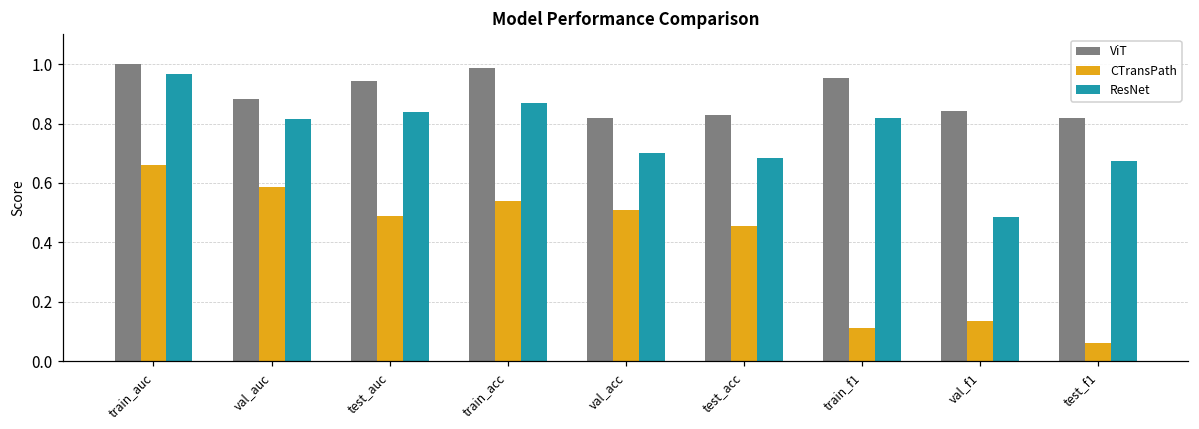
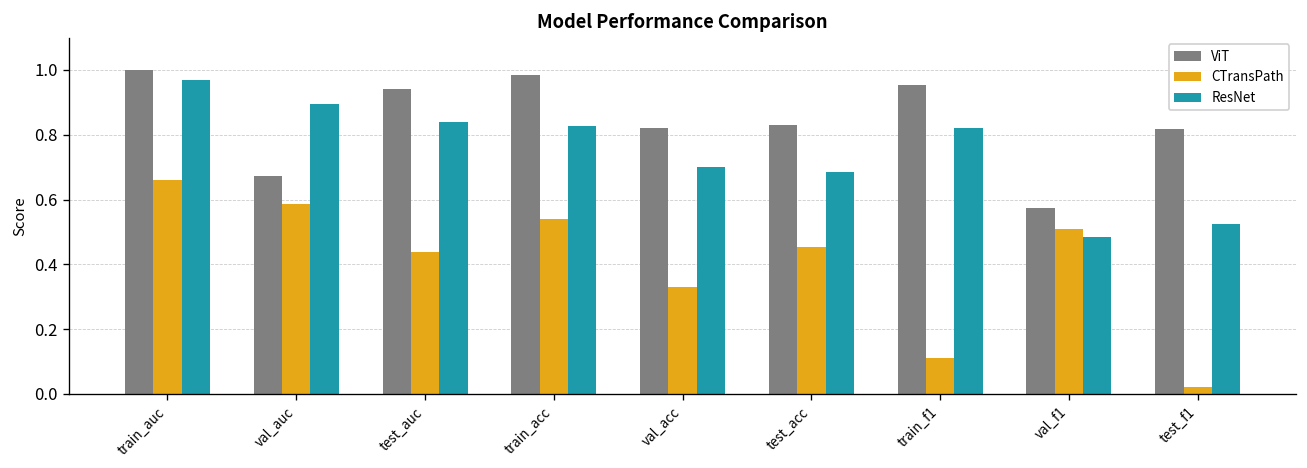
  {
    "ViT": {
      "train_auc": 1.00,
-     "val_auc": 0.88,
+     "val_auc": 0.67,
      "test_auc": 0.94,
      "train_acc": 0.99,
      "val_acc": 0.82,
      "test_acc": 0.83,
      "train_f1": 0.95,
-     "val_f1": 0.84,
+     "val_f1": 0.57,
      "test_f1": 0.82
    },
    "CTransPath": {
      "train_auc": 0.66,
      "val_auc": 0.59,
-     "test_auc": 0.49,
+     "test_auc": 0.44,
      "train_acc": 0.54,
-     "val_acc": 0.51,
+     "val_acc": 0.33,
      "test_acc": 0.45,
      "train_f1": 0.11,
-     "val_f1": 0.13,
-     "test_f1": 0.06
+     "val_f1": 0.51,
+     "test_f1": 0.02
    },
    "ResNet": {
      "train_auc": 0.97,
-     "val_auc": 0.81,
+     "val_auc": 0.89,
      "test_auc": 0.84,
-     "train_acc": 0.87,
+     "train_acc": 0.83,
      "val_acc": 0.70,
      "test_acc": 0.68,
      "train_f1": 0.82,
      "val_f1": 0.49,
-     "test_f1": 0.67
+     "test_f1": 0.52
    }
  }
